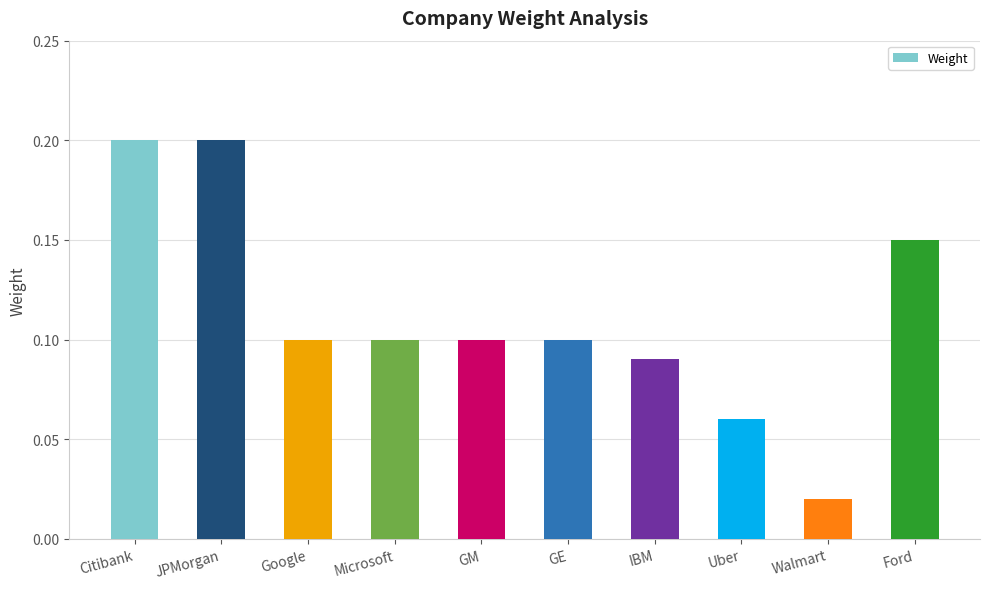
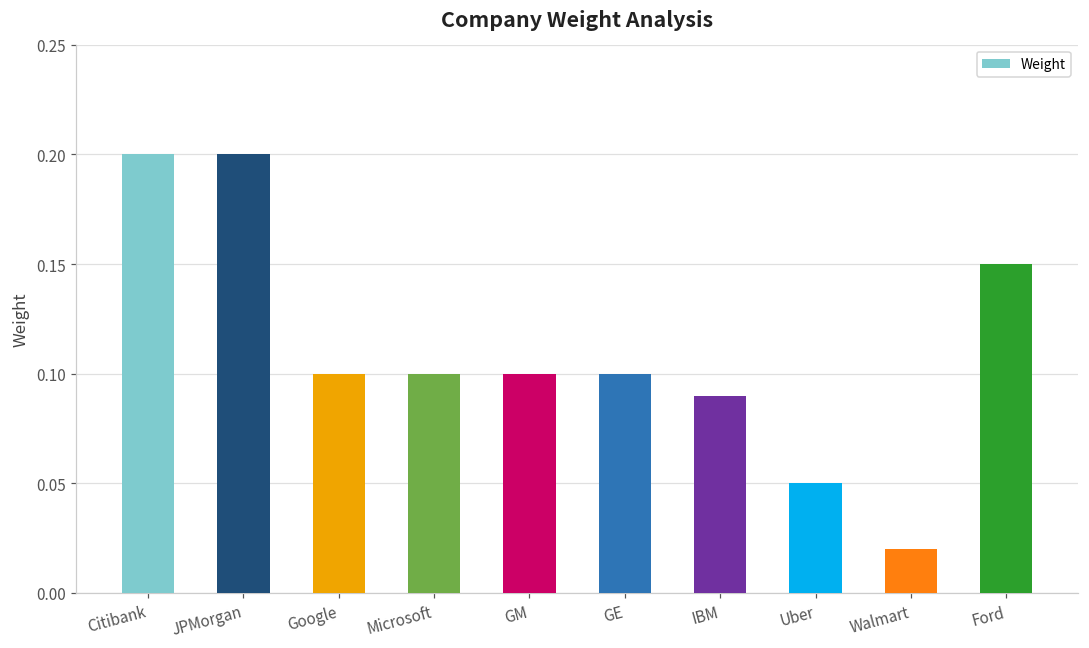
  {
    "Citibank": 0.20,
    "JPMorgan": 0.20,
    "Google": 0.10,
    "Microsoft": 0.10,
    "GM": 0.10,
    "GE": 0.10,
    "IBM": 0.09,
-   "Uber": 0.06,
+   "Uber": 0.05,
    "Walmart": 0.02,
    "Ford": 0.15
  }
